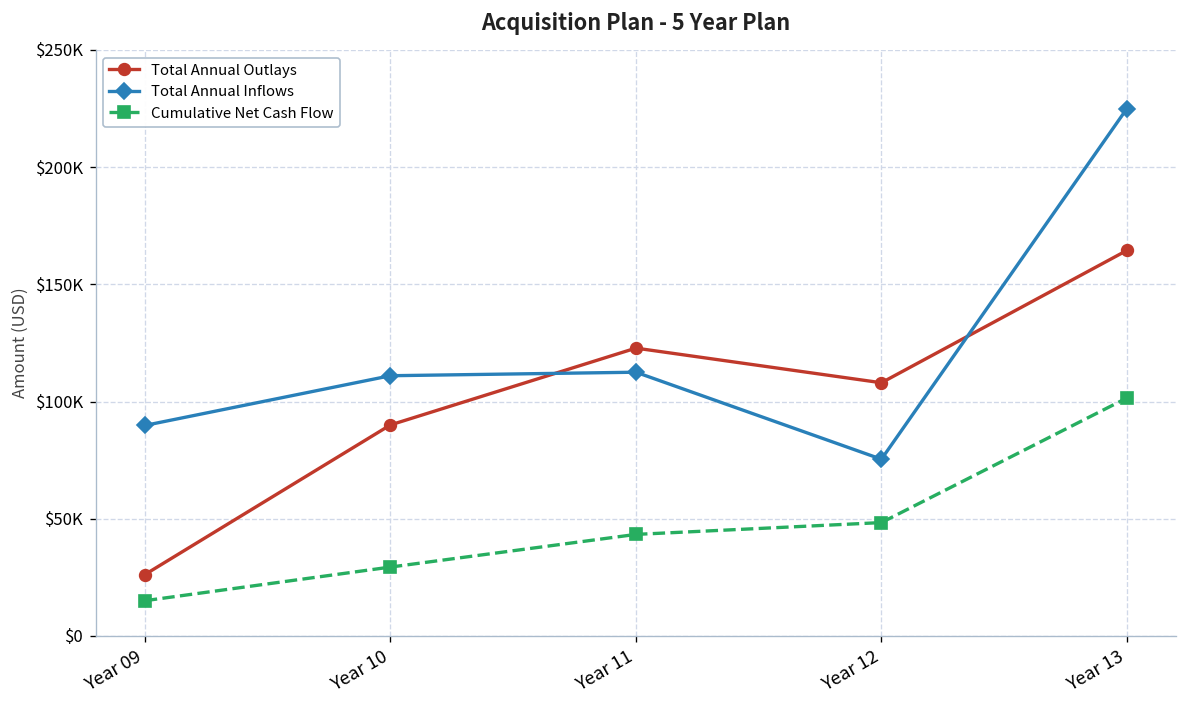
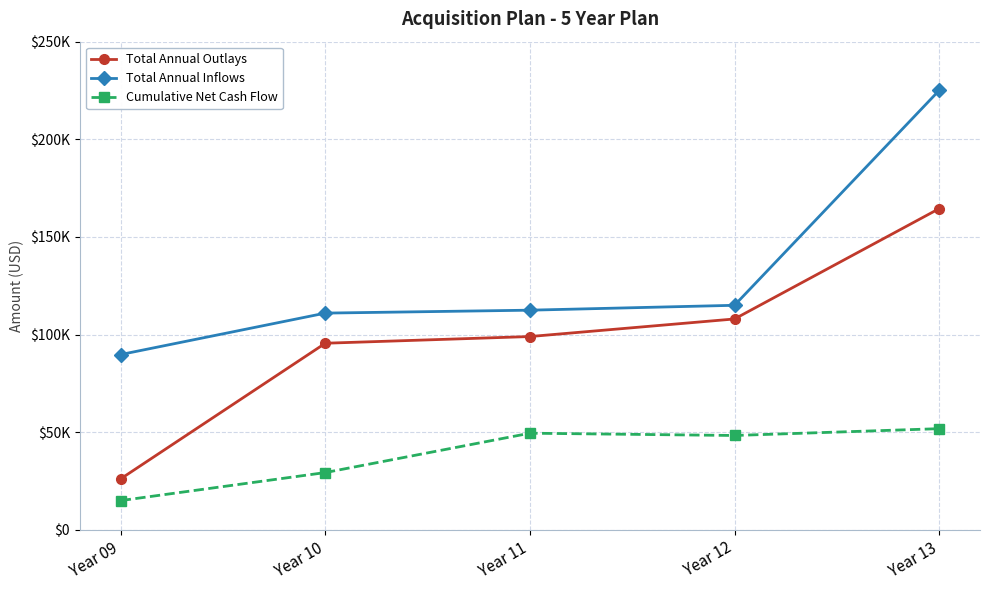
  {
    "Total Annual Outlays": {
      "Year 09": "$26000",
-     "Year 10": "$90000",
-     "Year 11": "$123000",
+     "Year 10": "$96000",
+     "Year 11": "$99000",
      "Year 12": "$108000",
      "Year 13": "$164000"
    },
    "Total Annual Inflows": {
      "Year 09": "$90000",
      "Year 10": "$111000",
      "Year 11": "$113000",
-     "Year 12": "$75000",
+     "Year 12": "$115000",
      "Year 13": "$225000"
    },
    "Cumulative Net Cash Flow": {
      "Year 09": "$15000",
      "Year 10": "$29000",
-     "Year 11": "$43000",
+     "Year 11": "$50000",
      "Year 12": "$48000",
-     "Year 13": "$102000"
+     "Year 13": "$52000"
    }
  }
